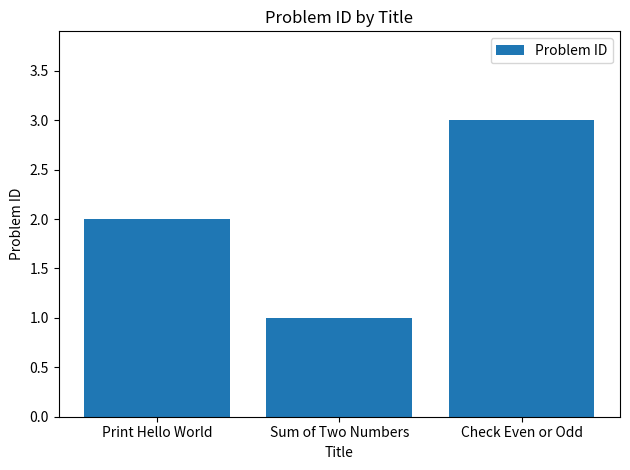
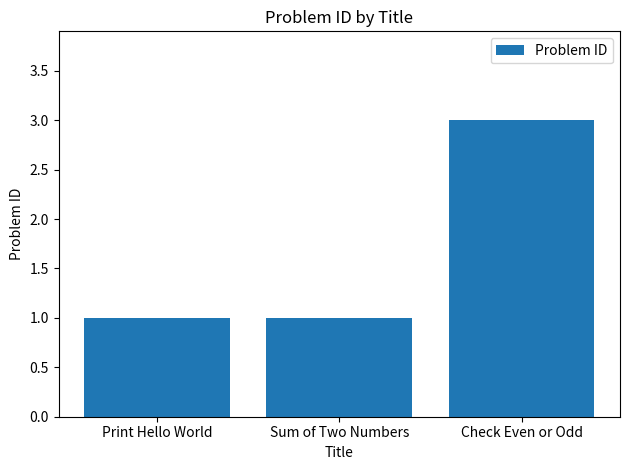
  {
-   "Print Hello World": 2,
+   "Print Hello World": 1,
    "Sum of Two Numbers": 1,
    "Check Even or Odd": 3
  }
